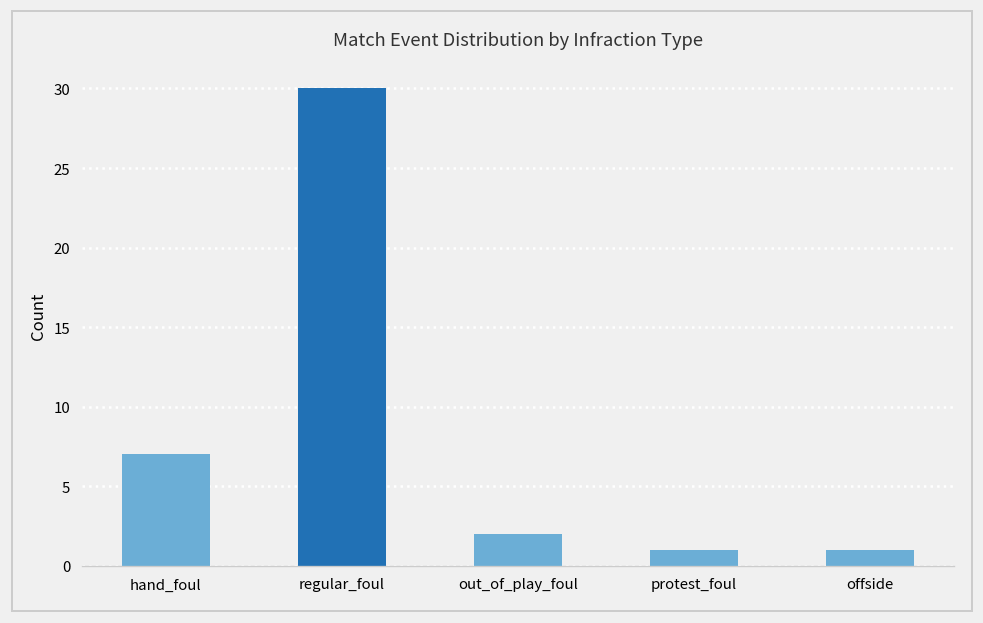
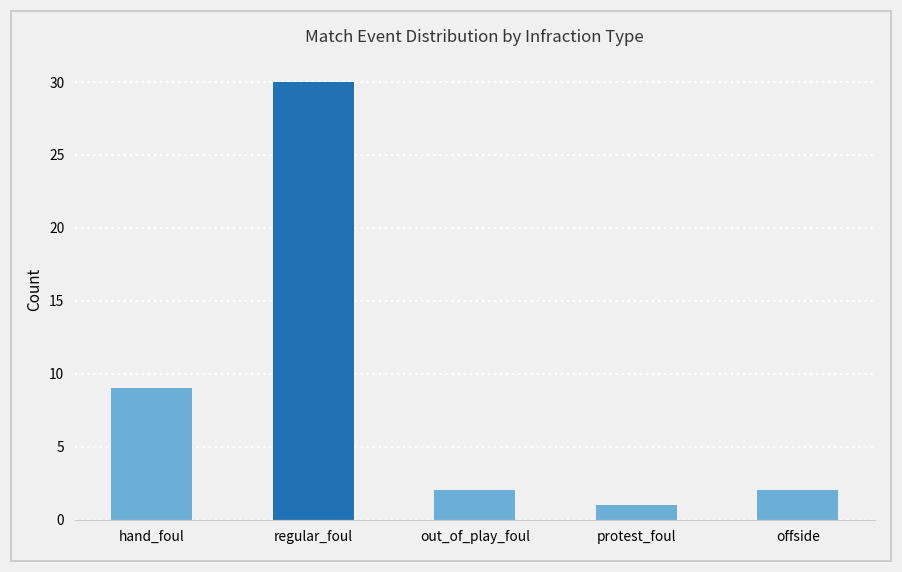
  {
-   "hand_foul": 7,
+   "hand_foul": 9,
    "regular_foul": 30,
    "out_of_play_foul": 2,
    "protest_foul": 1,
-   "offside": 1
+   "offside": 2
  }
